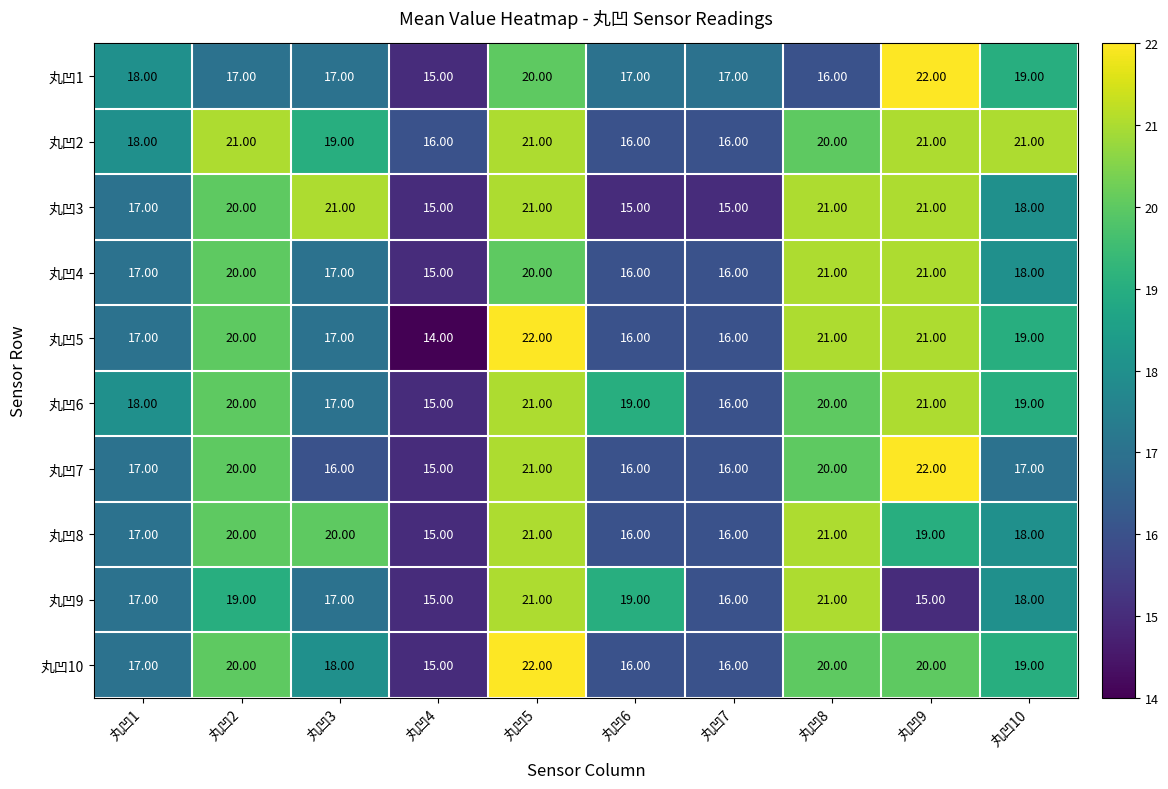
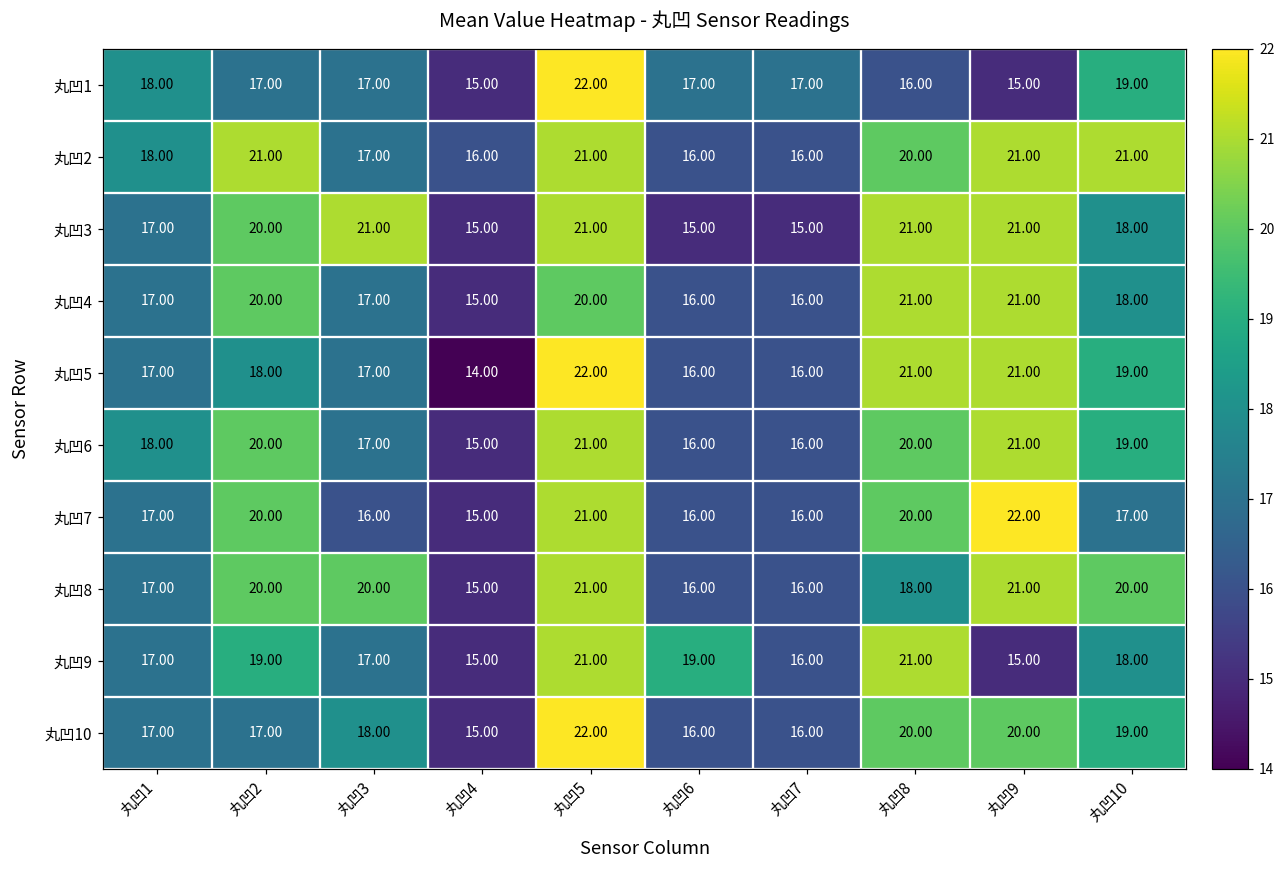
  {
    "丸凹1": {
      "丸凹1": 18.00,
      "丸凹2": 17.00,
      "丸凹3": 17.00,
      "丸凹4": 15.00,
-     "丸凹5": 20.00,
+     "丸凹5": 22.00,
      "丸凹6": 17.00,
      "丸凹7": 17.00,
      "丸凹8": 16.00,
-     "丸凹9": 22.00,
+     "丸凹9": 15.00,
      "丸凹10": 19.00
    },
    "丸凹2": {
      "丸凹1": 18.00,
      "丸凹2": 21.00,
-     "丸凹3": 19.00,
+     "丸凹3": 17.00,
      "丸凹4": 16.00,
      "丸凹5": 21.00,
      "丸凹6": 16.00,
      "丸凹7": 16.00,
      "丸凹8": 20.00,
      "丸凹9": 21.00,
      "丸凹10": 21.00
    },
    "丸凹3": {
      "丸凹1": 17.00,
      "丸凹2": 20.00,
      "丸凹3": 21.00,
      "丸凹4": 15.00,
      "丸凹5": 21.00,
      "丸凹6": 15.00,
      "丸凹7": 15.00,
      "丸凹8": 21.00,
      "丸凹9": 21.00,
      "丸凹10": 18.00
    },
    "丸凹4": {
      "丸凹1": 17.00,
      "丸凹2": 20.00,
      "丸凹3": 17.00,
      "丸凹4": 15.00,
      "丸凹5": 20.00,
      "丸凹6": 16.00,
      "丸凹7": 16.00,
      "丸凹8": 21.00,
      "丸凹9": 21.00,
      "丸凹10": 18.00
    },
    "丸凹5": {
      "丸凹1": 17.00,
-     "丸凹2": 20.00,
+     "丸凹2": 18.00,
      "丸凹3": 17.00,
      "丸凹4": 14.00,
      "丸凹5": 22.00,
      "丸凹6": 16.00,
      "丸凹7": 16.00,
      "丸凹8": 21.00,
      "丸凹9": 21.00,
      "丸凹10": 19.00
    },
    "丸凹6": {
      "丸凹1": 18.00,
      "丸凹2": 20.00,
      "丸凹3": 17.00,
      "丸凹4": 15.00,
      "丸凹5": 21.00,
-     "丸凹6": 19.00,
+     "丸凹6": 16.00,
      "丸凹7": 16.00,
      "丸凹8": 20.00,
      "丸凹9": 21.00,
      "丸凹10": 19.00
    },
    "丸凹7": {
      "丸凹1": 17.00,
      "丸凹2": 20.00,
      "丸凹3": 16.00,
      "丸凹4": 15.00,
      "丸凹5": 21.00,
      "丸凹6": 16.00,
      "丸凹7": 16.00,
      "丸凹8": 20.00,
      "丸凹9": 22.00,
      "丸凹10": 17.00
    },
    "丸凹8": {
      "丸凹1": 17.00,
      "丸凹2": 20.00,
      "丸凹3": 20.00,
      "丸凹4": 15.00,
      "丸凹5": 21.00,
      "丸凹6": 16.00,
      "丸凹7": 16.00,
-     "丸凹8": 21.00,
-     "丸凹9": 19.00,
-     "丸凹10": 18.00
+     "丸凹8": 18.00,
+     "丸凹9": 21.00,
+     "丸凹10": 20.00
    },
    "丸凹9": {
      "丸凹1": 17.00,
      "丸凹2": 19.00,
      "丸凹3": 17.00,
      "丸凹4": 15.00,
      "丸凹5": 21.00,
      "丸凹6": 19.00,
      "丸凹7": 16.00,
      "丸凹8": 21.00,
      "丸凹9": 15.00,
      "丸凹10": 18.00
    },
    "丸凹10": {
      "丸凹1": 17.00,
-     "丸凹2": 20.00,
+     "丸凹2": 17.00,
      "丸凹3": 18.00,
      "丸凹4": 15.00,
      "丸凹5": 22.00,
      "丸凹6": 16.00,
      "丸凹7": 16.00,
      "丸凹8": 20.00,
      "丸凹9": 20.00,
      "丸凹10": 19.00
    }
  }
